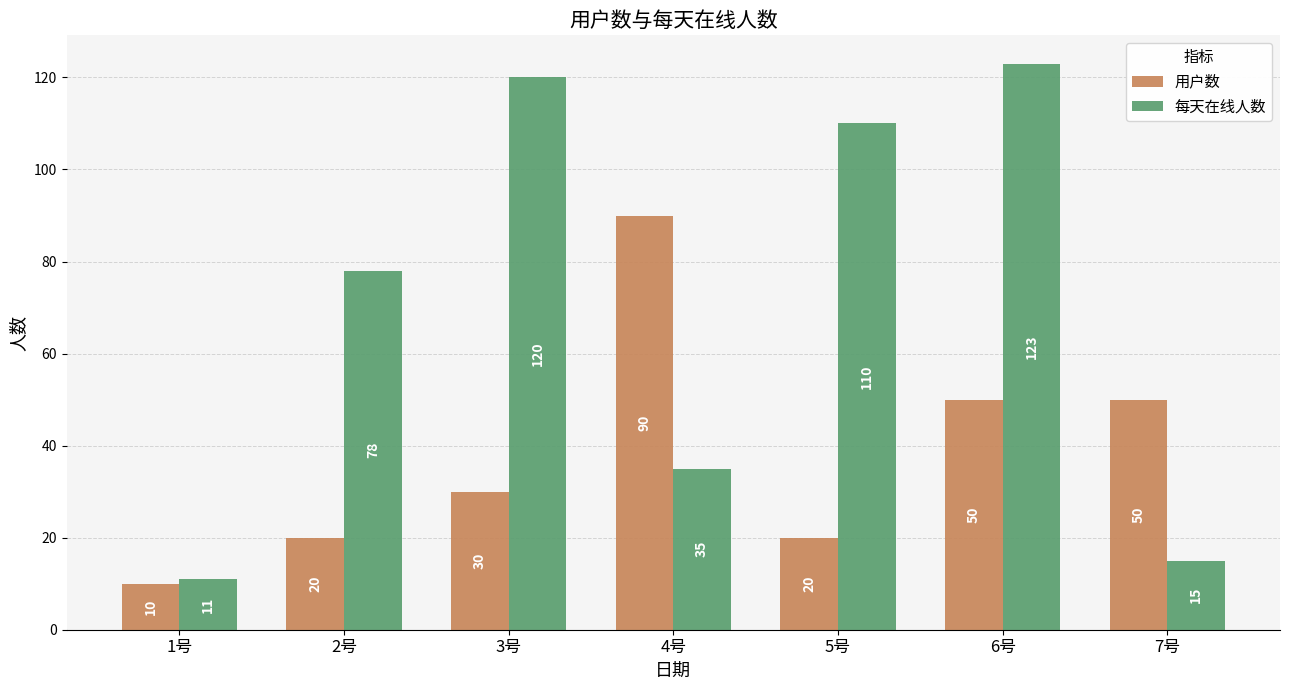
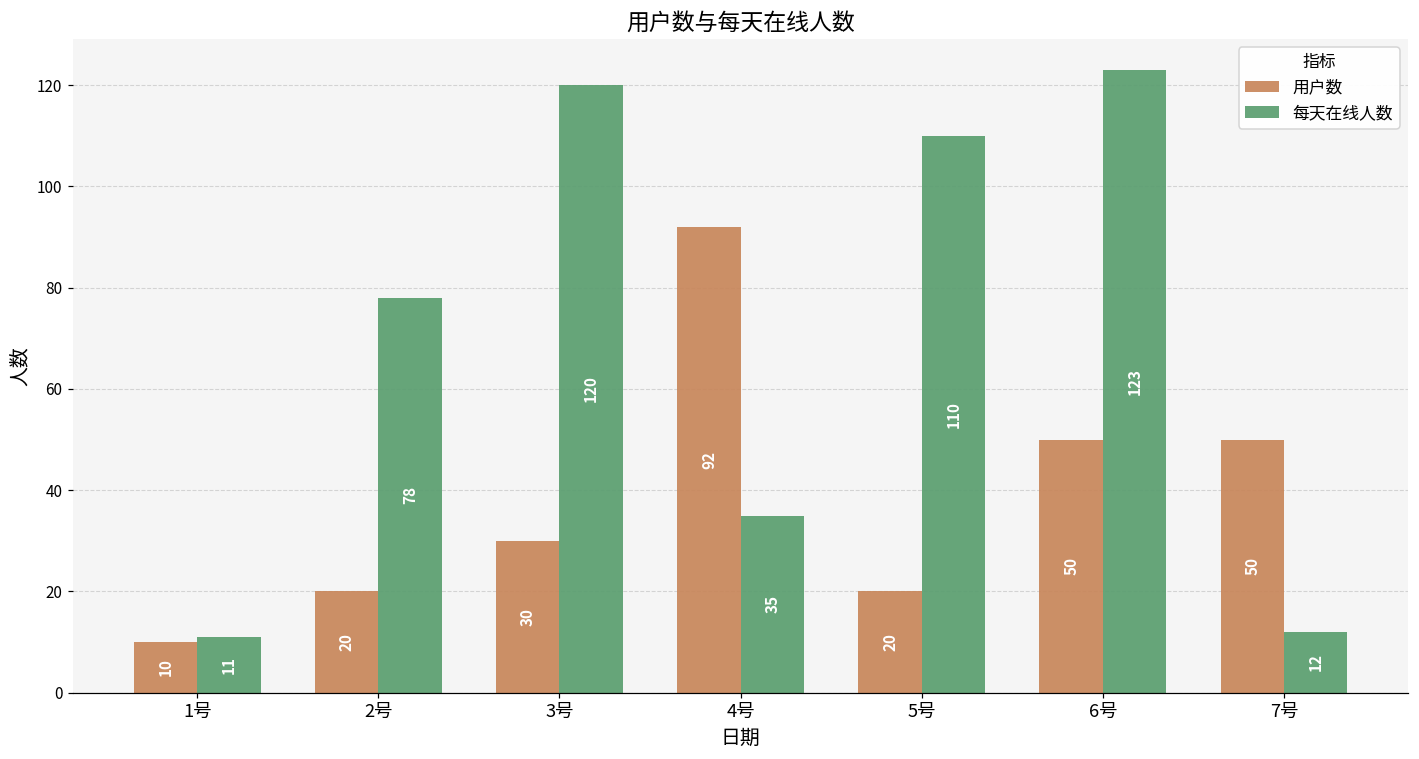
  {
    "用户数": {
      "1号": 10,
      "2号": 20,
      "3号": 30,
-     "4号": 90,
+     "4号": 92,
      "5号": 20,
      "6号": 50,
      "7号": 50
    },
    "每天在线人数": {
      "1号": 11,
      "2号": 78,
      "3号": 120,
      "4号": 35,
      "5号": 110,
      "6号": 123,
-     "7号": 15
+     "7号": 12
    }
  }
